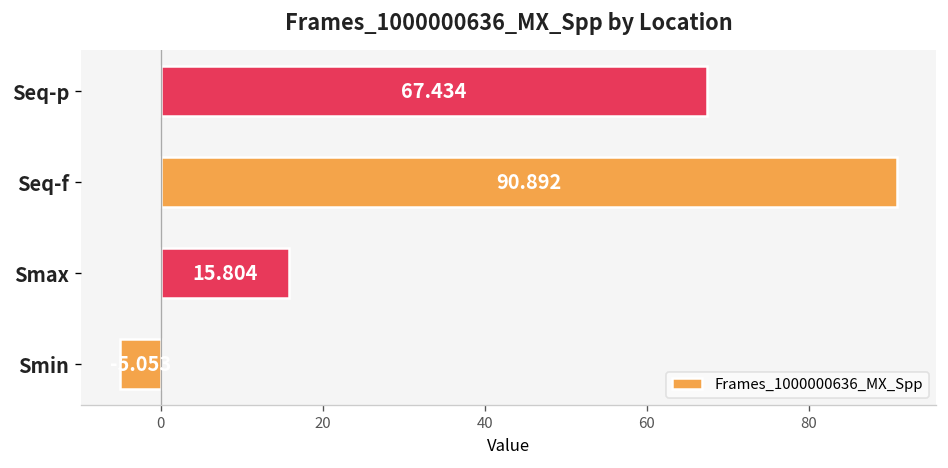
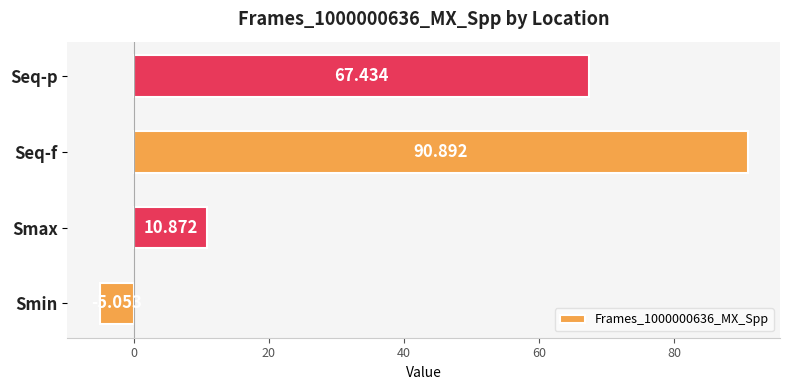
  {
    "Seq-p": 67.434,
    "Seq-f": 90.892,
-   "Smax": 15.804,
+   "Smax": 10.872,
    "Smin": -5.053
  }
